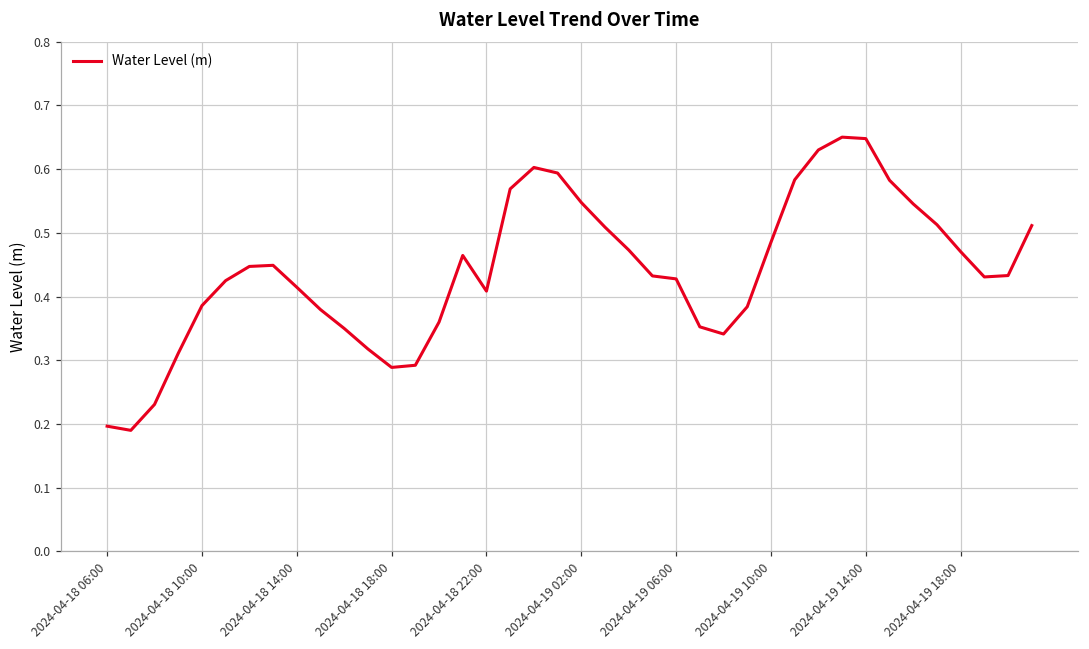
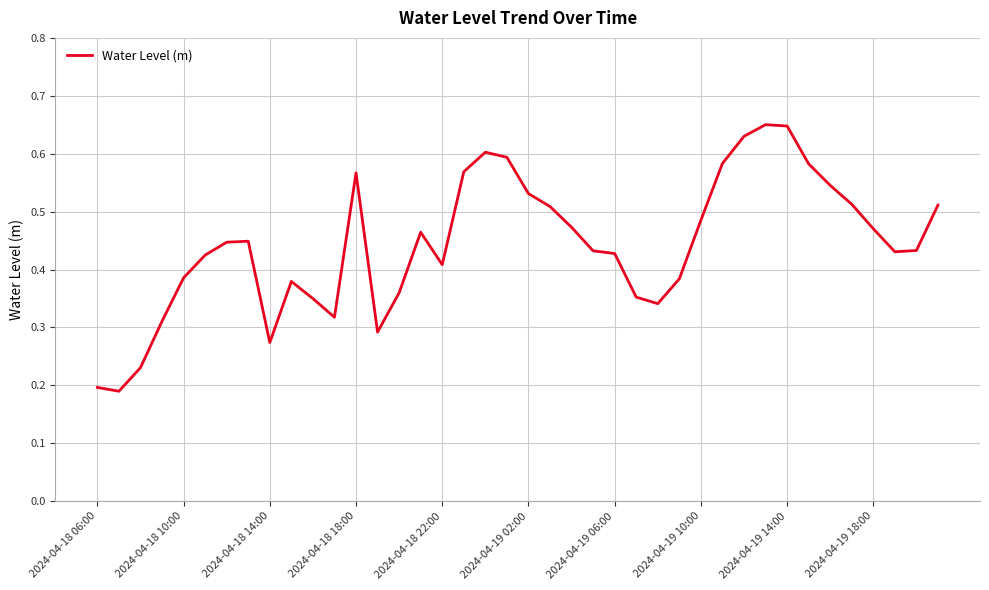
  {
    "2024-04-18 06:00": 0.20,
    "2024-04-18 10:00": 0.39,
-   "2024-04-18 14:00": 0.41,
-   "2024-04-18 18:00": 0.29,
+   "2024-04-18 14:00": 0.27,
+   "2024-04-18 18:00": 0.57,
    "2024-04-18 22:00": 0.41,
-   "2024-04-19 02:00": 0.55,
+   "2024-04-19 02:00": 0.53,
    "2024-04-19 06:00": 0.43,
    "2024-04-19 10:00": 0.49,
    "2024-04-19 14:00": 0.65,
    "2024-04-19 18:00": 0.47
  }
